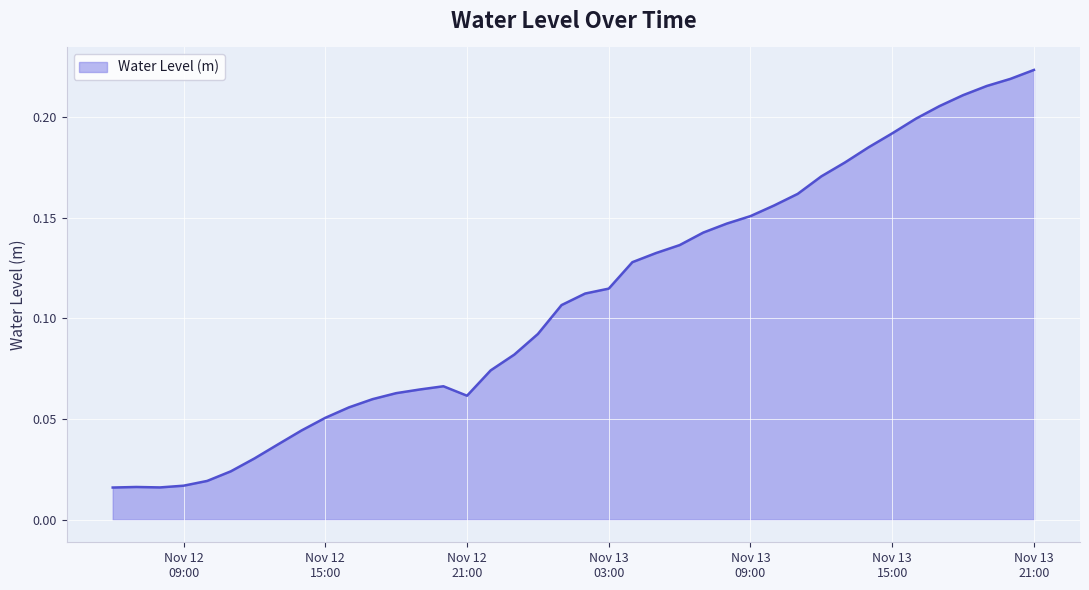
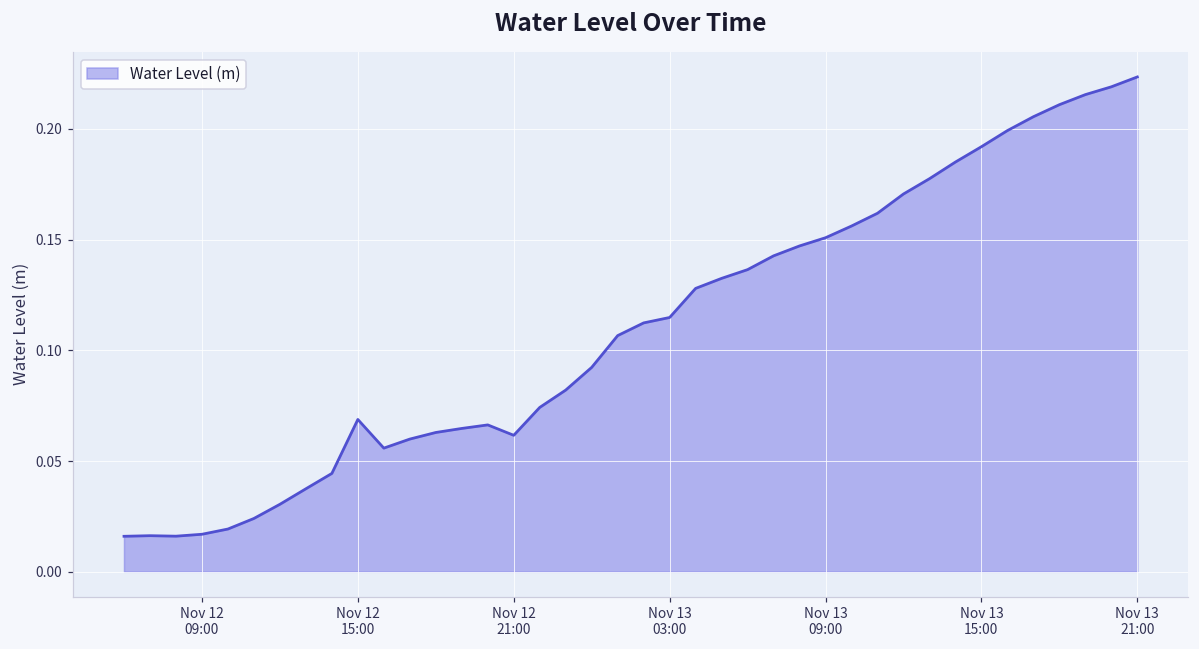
  {
    "Nov 12 09:00": 0.017,
-   "Nov 12 15:00": 0.051,
+   "Nov 12 15:00": 0.069,
    "Nov 12 21:00": 0.062,
    "Nov 13 03:00": 0.115,
    "Nov 13 09:00": 0.151,
    "Nov 13 15:00": 0.192,
    "Nov 13 21:00": 0.223
  }
